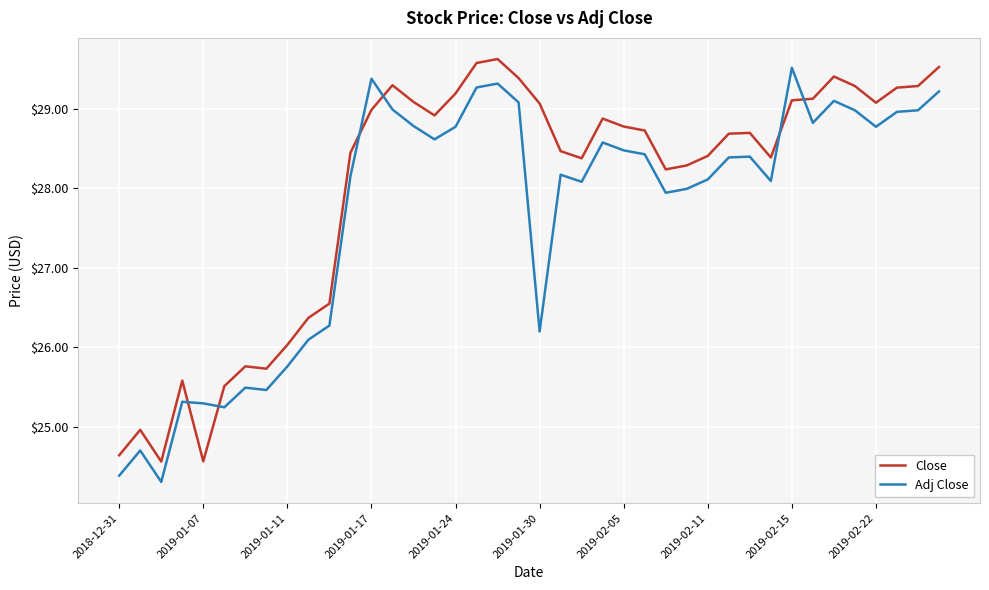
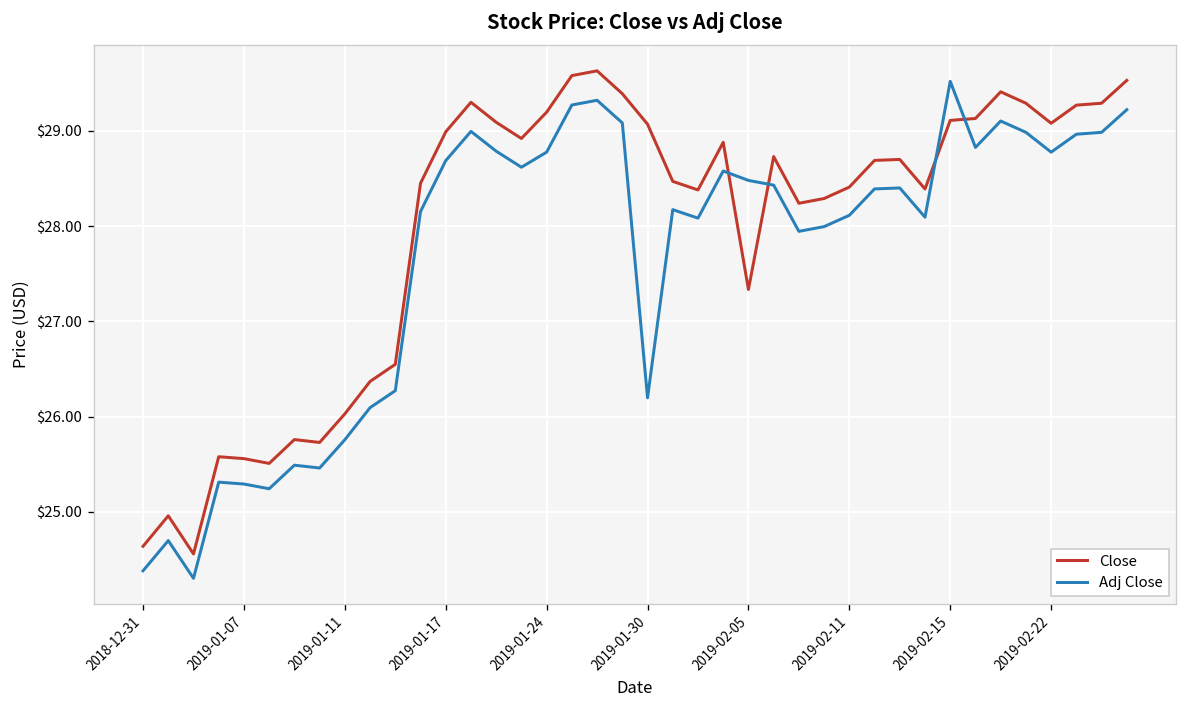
  {
    "Close": {
      "2018-12-31": "$24.6",
-     "2019-01-07": "$24.6",
+     "2019-01-07": "$25.6",
      "2019-01-11": "$26.0",
      "2019-01-17": "$29.0",
      "2019-01-24": "$29.2",
      "2019-01-30": "$29.1",
-     "2019-02-05": "$28.8",
+     "2019-02-05": "$27.3",
      "2019-02-11": "$28.4",
      "2019-02-15": "$29.1",
      "2019-02-22": "$29.1"
    },
    "Adj Close": {
      "2018-12-31": "$24.4",
      "2019-01-07": "$25.3",
      "2019-01-11": "$25.8",
-     "2019-01-17": "$29.4",
+     "2019-01-17": "$28.7",
      "2019-01-24": "$28.8",
      "2019-01-30": "$26.2",
      "2019-02-05": "$28.5",
      "2019-02-11": "$28.1",
      "2019-02-15": "$29.5",
      "2019-02-22": "$28.8"
    }
  }
